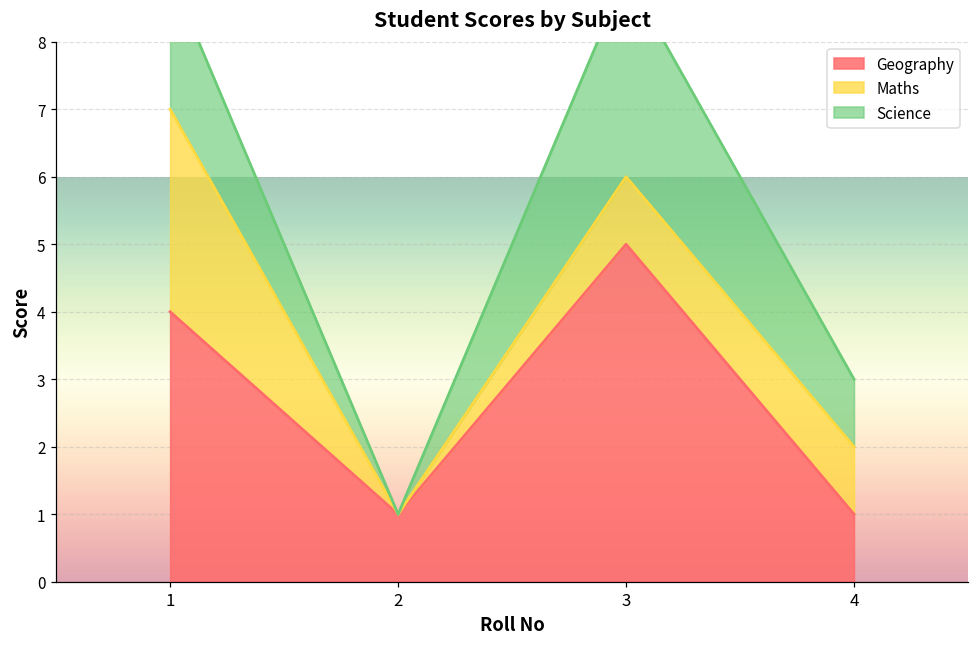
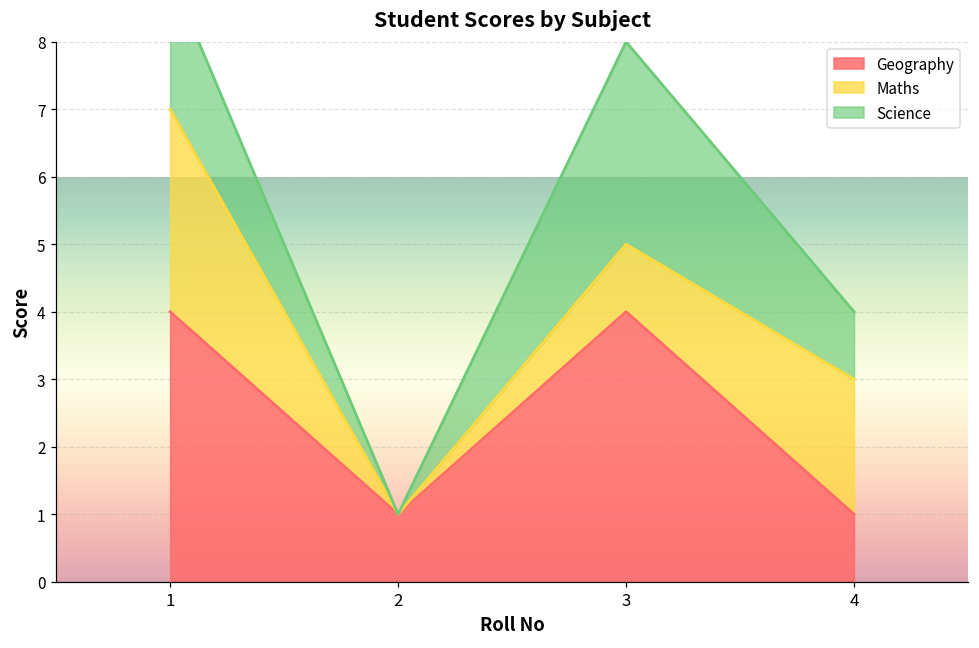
  {
    "Geography": {
      "1": 4,
-     "3": 5,
+     "3": 4,
      "4": 1
    },
    "Maths": {
      "1": 3,
      "3": 1,
-     "4": 1
+     "4": 2
    },
    "Science": {
      "4": 1
    }
  }
